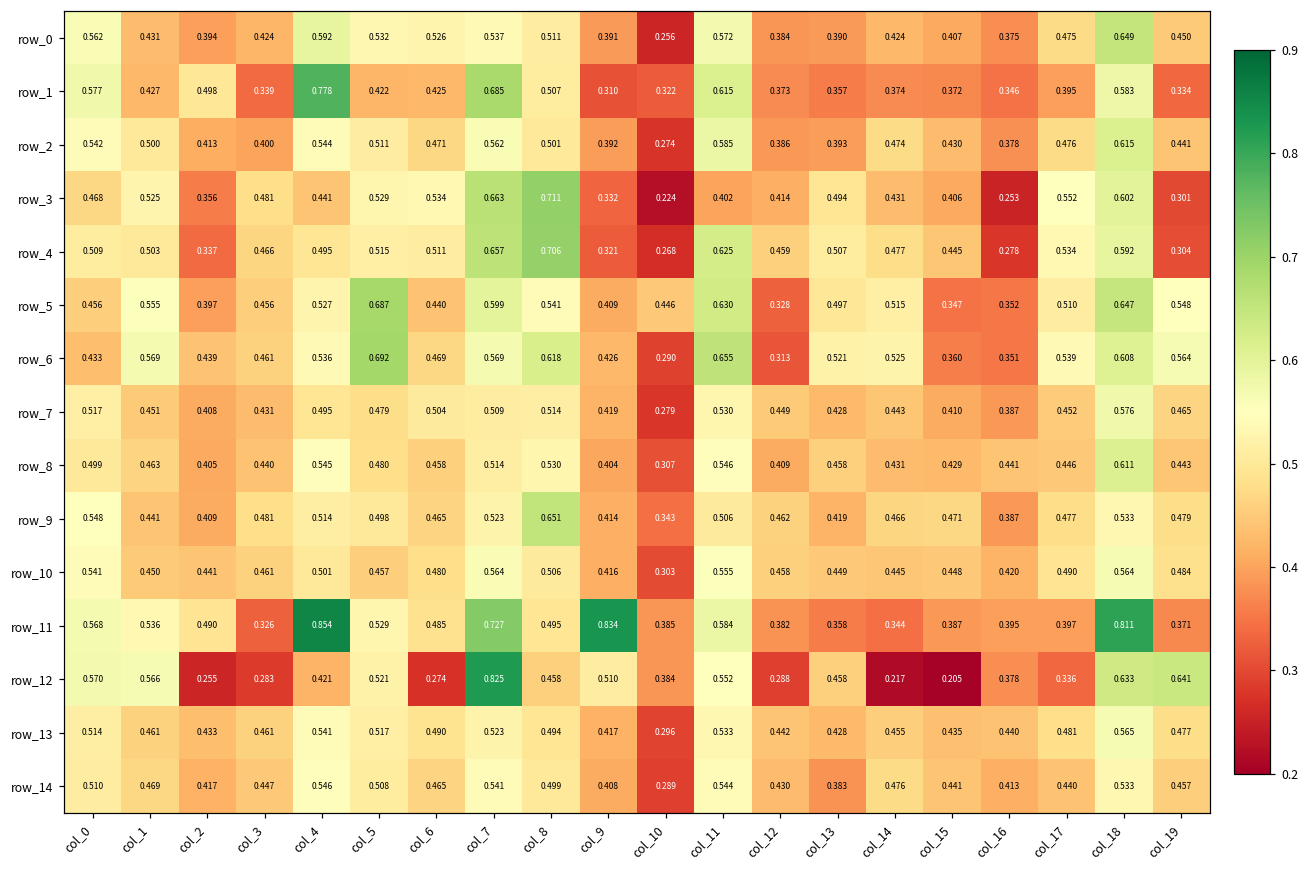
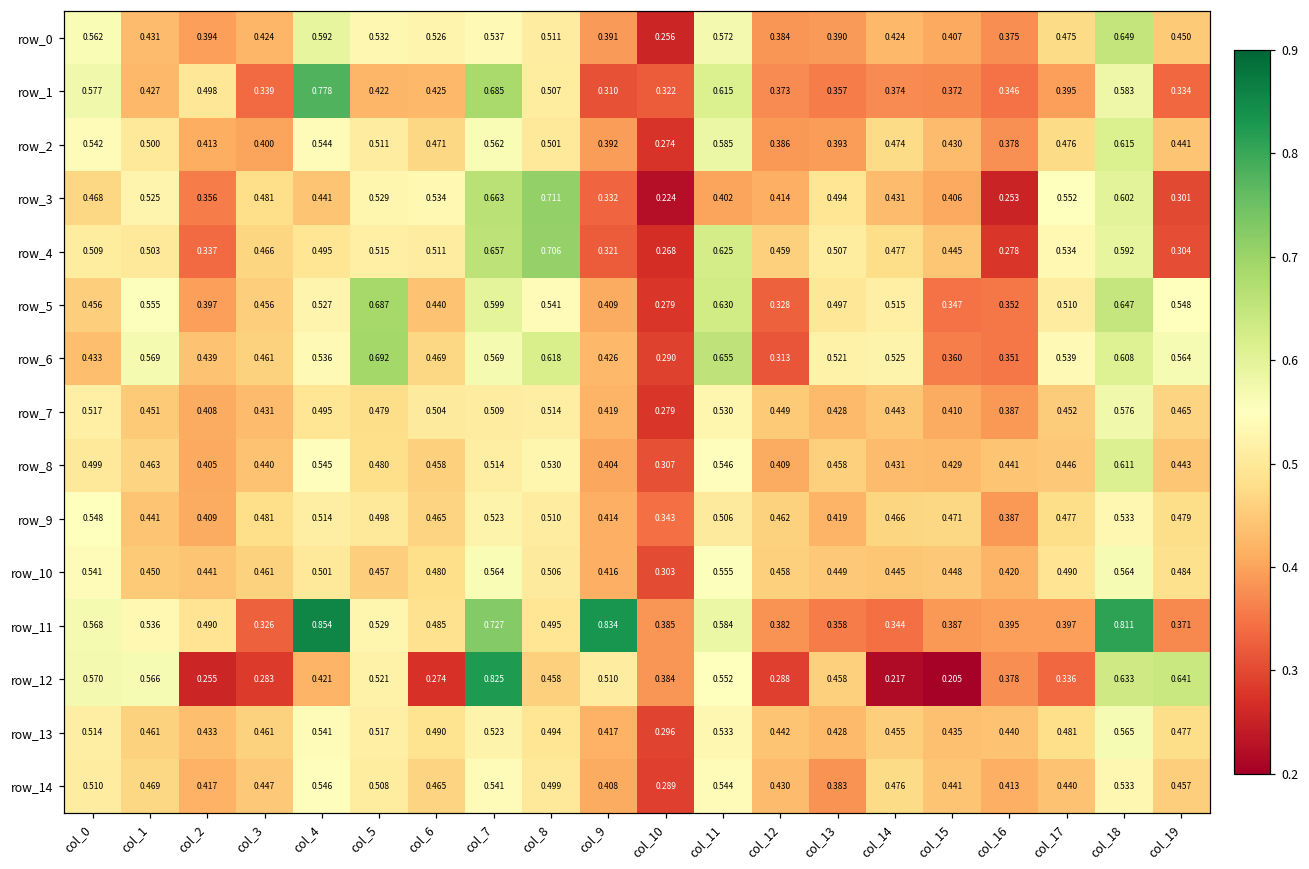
  {
    "row_5": {
      "col_0": 0.456,
      "col_1": 0.555,
      "col_2": 0.397,
      "col_3": 0.456,
      "col_4": 0.527,
      "col_5": 0.687,
      "col_6": 0.440,
      "col_7": 0.599,
      "col_8": 0.541,
      "col_9": 0.409,
-     "col_10": 0.446,
+     "col_10": 0.279,
      "col_11": 0.630,
      "col_12": 0.328,
      "col_13": 0.497,
      "col_14": 0.515,
      "col_15": 0.347,
      "col_16": 0.352,
      "col_17": 0.510,
      "col_18": 0.647,
      "col_19": 0.548
    },
    "row_9": {
      "col_0": 0.548,
      "col_1": 0.441,
      "col_2": 0.409,
      "col_3": 0.481,
      "col_4": 0.514,
      "col_5": 0.498,
      "col_6": 0.465,
      "col_7": 0.523,
-     "col_8": 0.651,
+     "col_8": 0.510,
      "col_9": 0.414,
      "col_10": 0.343,
      "col_11": 0.506,
      "col_12": 0.462,
      "col_13": 0.419,
      "col_14": 0.466,
      "col_15": 0.471,
      "col_16": 0.387,
      "col_17": 0.477,
      "col_18": 0.533,
      "col_19": 0.479
    }
  }
